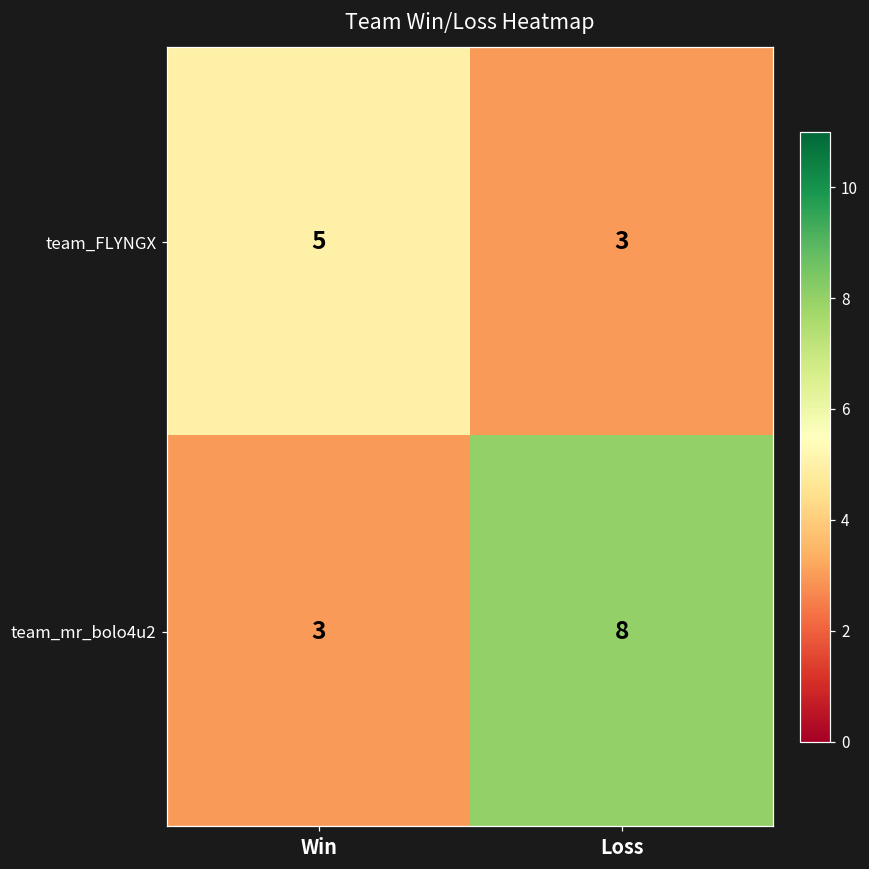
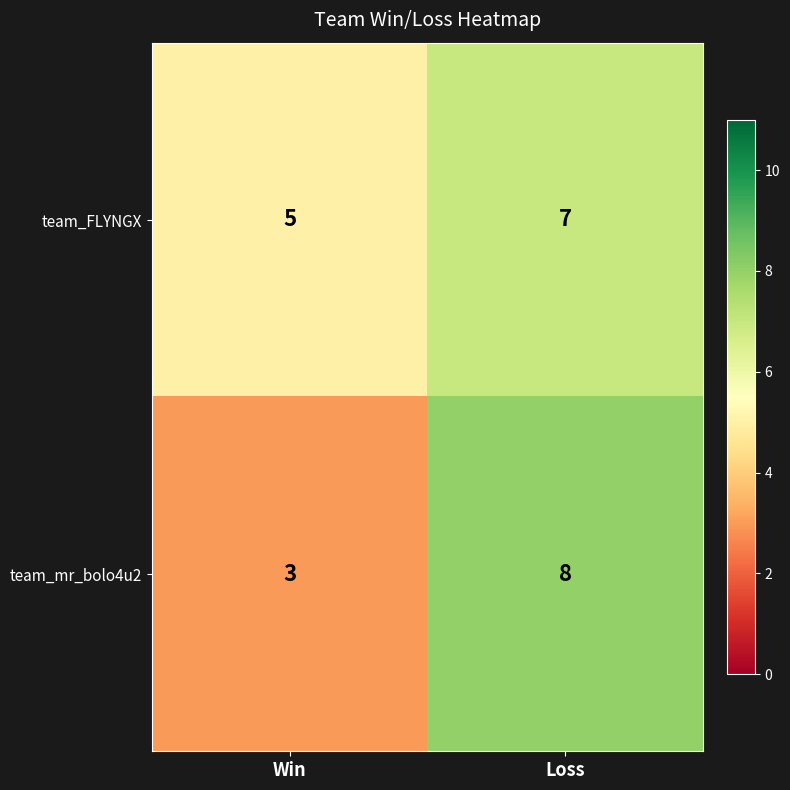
  {
    "team_FLYNGX": {
      "Win": 5,
-     "Loss": 3
+     "Loss": 7
    },
    "team_mr_bolo4u2": {
      "Win": 3,
      "Loss": 8
    }
  }
